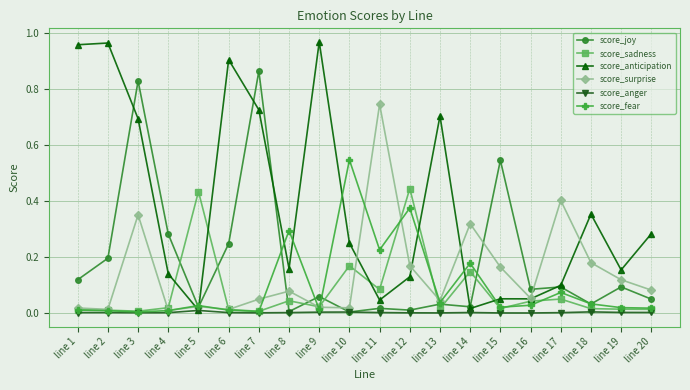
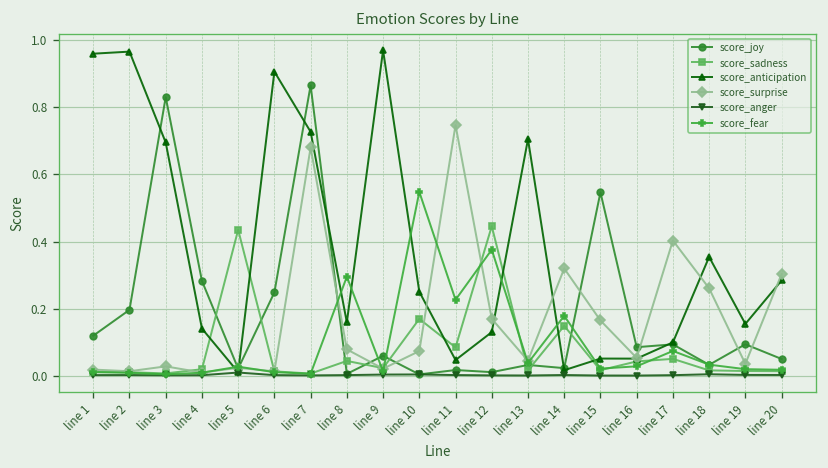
  {
    "score_surprise": {
-     "line 3": 0.35,
-     "line 7": 0.05,
+     "line 3": 0.03,
+     "line 7": 0.68,
      "line 8": 0.08,
-     "line 10": 0.02,
+     "line 10": 0.07,
      "line 11": 0.75,
      "line 12": 0.17,
      "line 14": 0.32,
      "line 15": 0.17,
      "line 17": 0.40,
-     "line 18": 0.18,
-     "line 19": 0.12,
-     "line 20": 0.08
+     "line 18": 0.26,
+     "line 19": 0.04,
+     "line 20": 0.30
    }
  }
